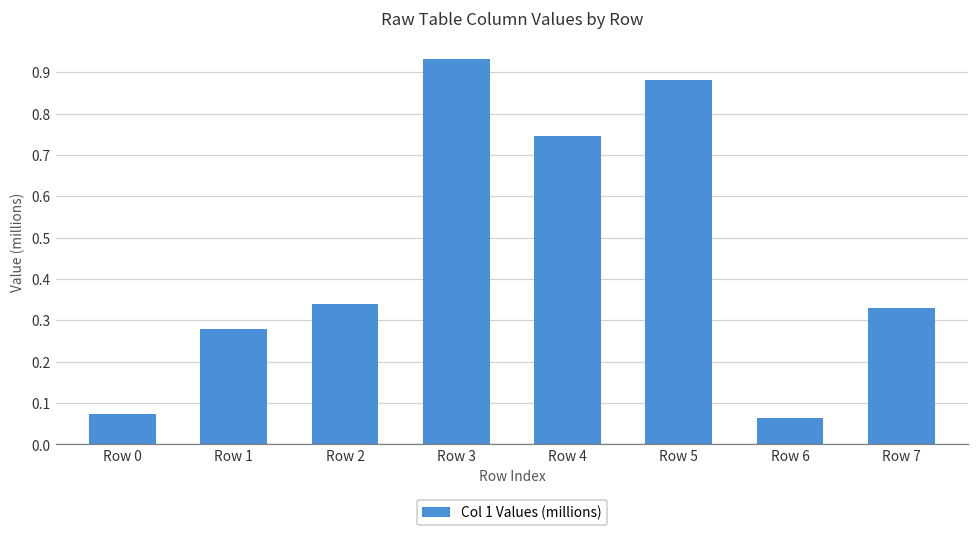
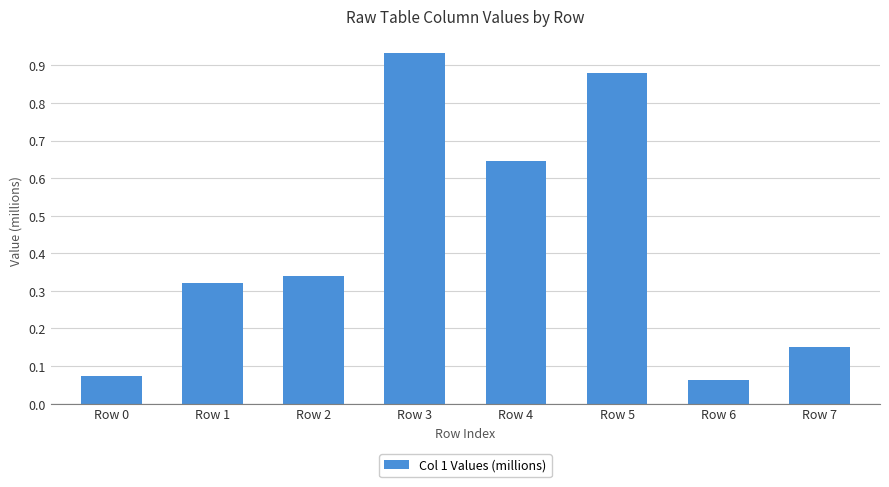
  {
    "Row 0": 0.07,
-   "Row 1": 0.28,
+   "Row 1": 0.32,
    "Row 2": 0.34,
    "Row 3": 0.93,
-   "Row 4": 0.75,
+   "Row 4": 0.64,
    "Row 5": 0.88,
    "Row 6": 0.06,
-   "Row 7": 0.33
+   "Row 7": 0.15
  }
